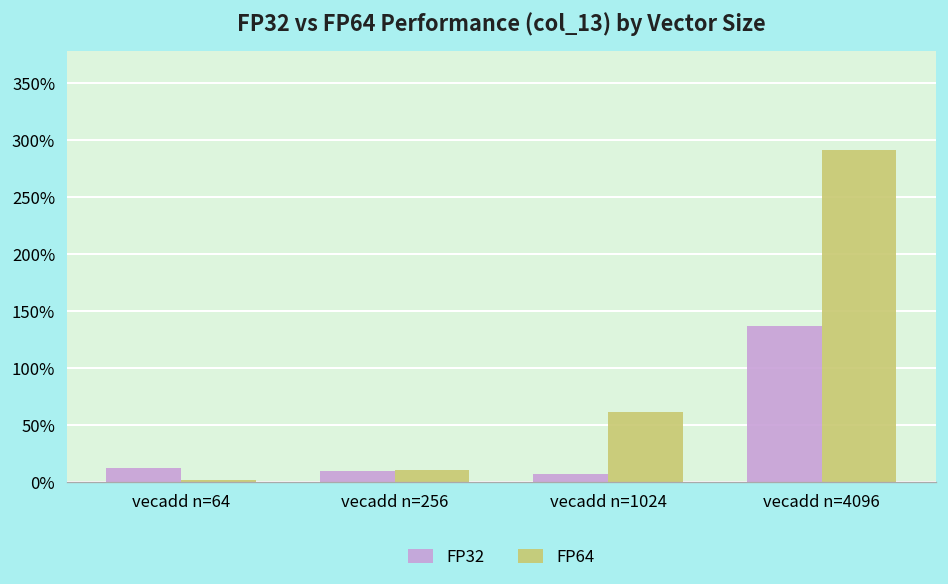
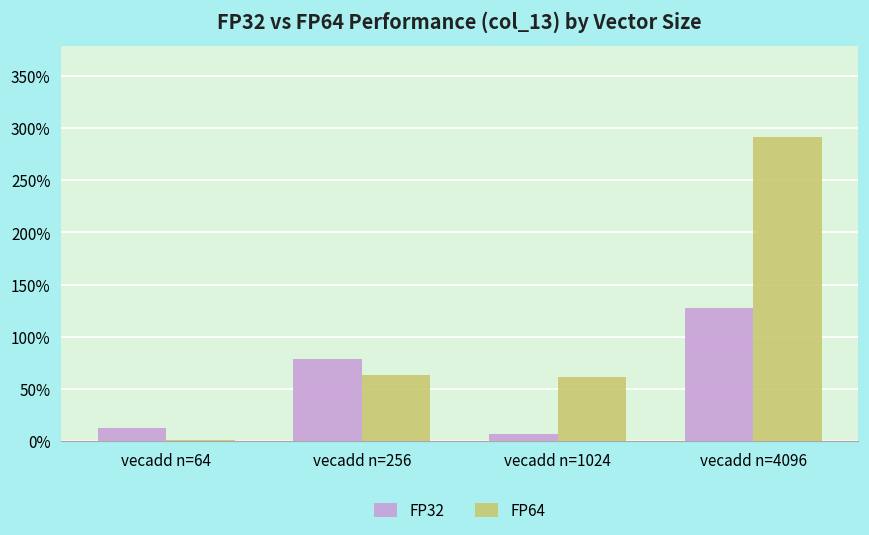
  {
    "FP32": {
      "vecadd n=64": "10%",
-     "vecadd n=256": "10%",
+     "vecadd n=256": "80%",
      "vecadd n=1024": "10%",
-     "vecadd n=4096": "140%"
+     "vecadd n=4096": "130%"
    },
    "FP64": {
-     "vecadd n=256": "10%",
+     "vecadd n=256": "60%",
      "vecadd n=1024": "60%",
      "vecadd n=4096": "290%"
    }
  }
